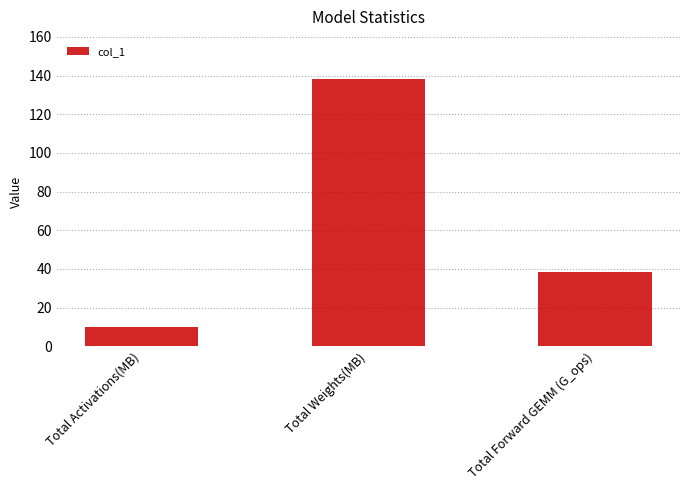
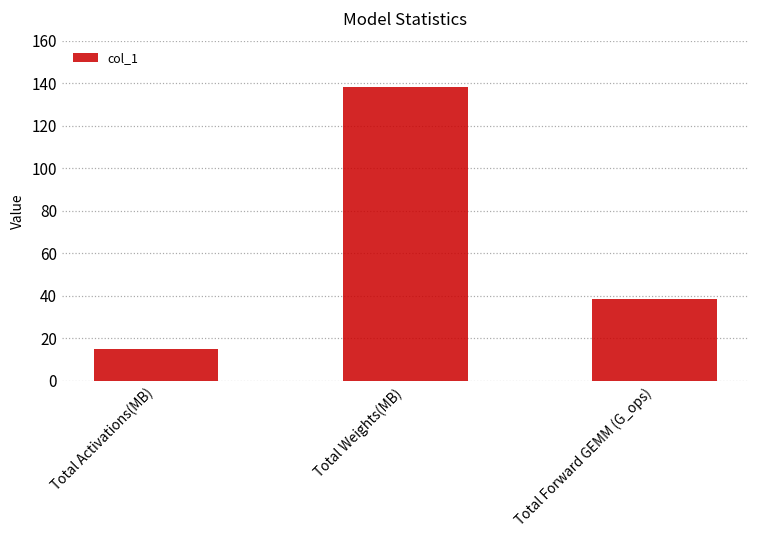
  {
-   "Total Activations(MB)": 10,
+   "Total Activations(MB)": 15,
    "Total Weights(MB)": 138,
    "Total Forward GEMM (G_ops)": 38
  }
